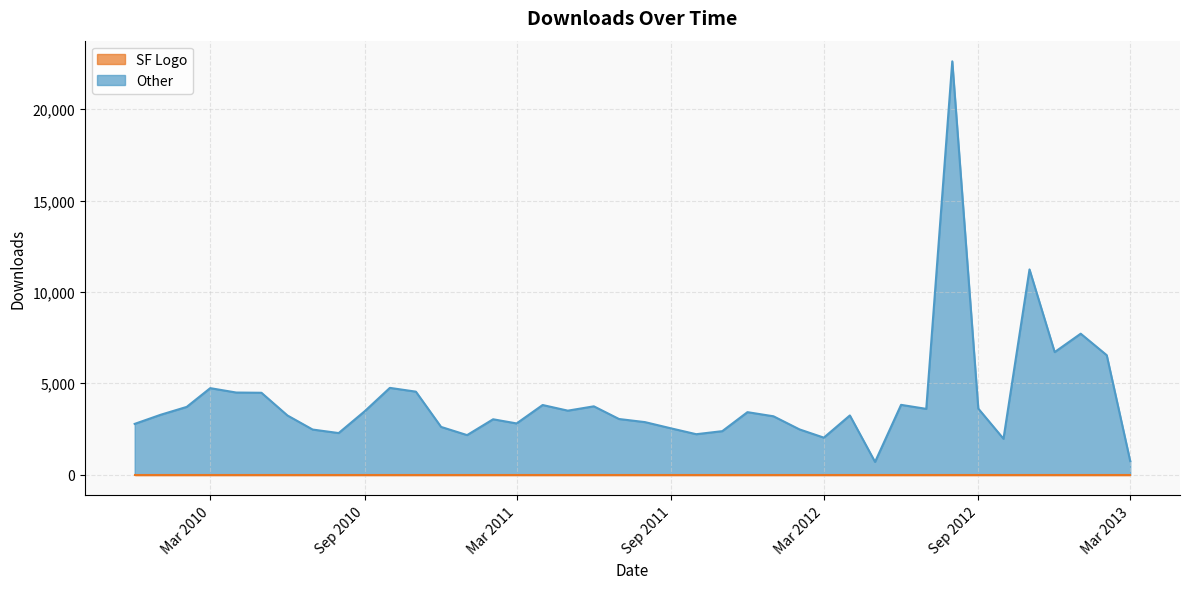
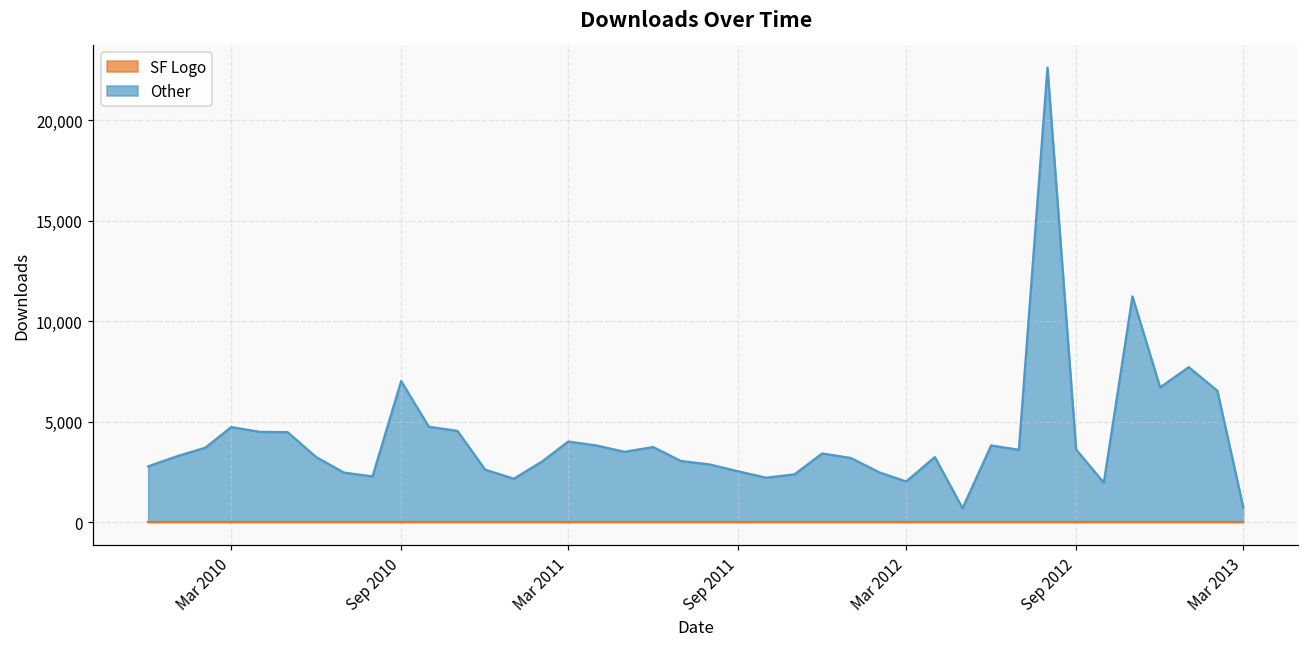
  {
    "SF Logo": {
      "Mar 2010": "0",
      "Sep 2010": "0",
      "Mar 2011": "0",
      "Sep 2011": "0",
      "Mar 2012": "0",
      "Sep 2012": "0",
      "Mar 2013": "0"
    },
    "Other": {
      "Mar 2010": "4,700",
-     "Sep 2010": "3,500",
-     "Mar 2011": "2,800",
+     "Sep 2010": "7,000",
+     "Mar 2011": "4,000",
      "Sep 2011": "2,500",
      "Mar 2012": "2,000",
      "Sep 2012": "3,600",
      "Mar 2013": "700"
    }
  }
